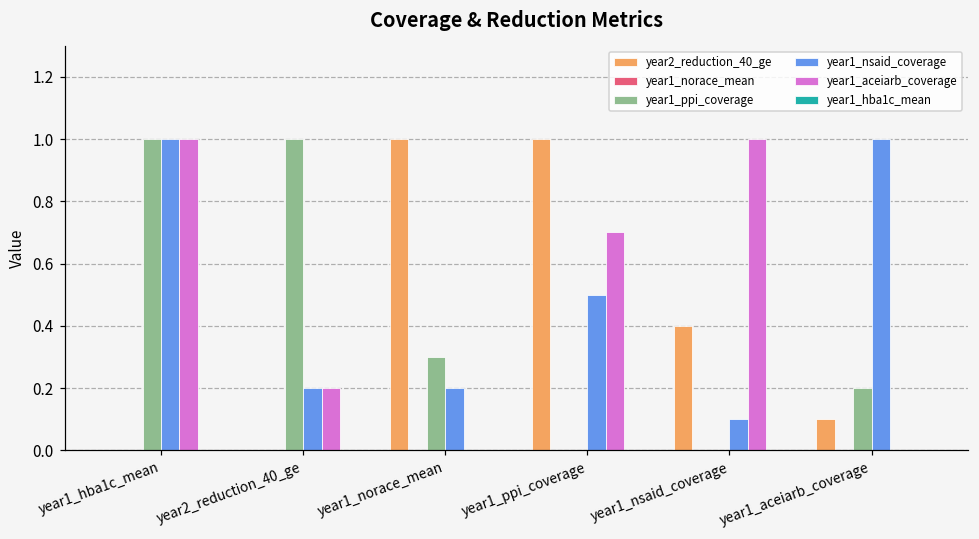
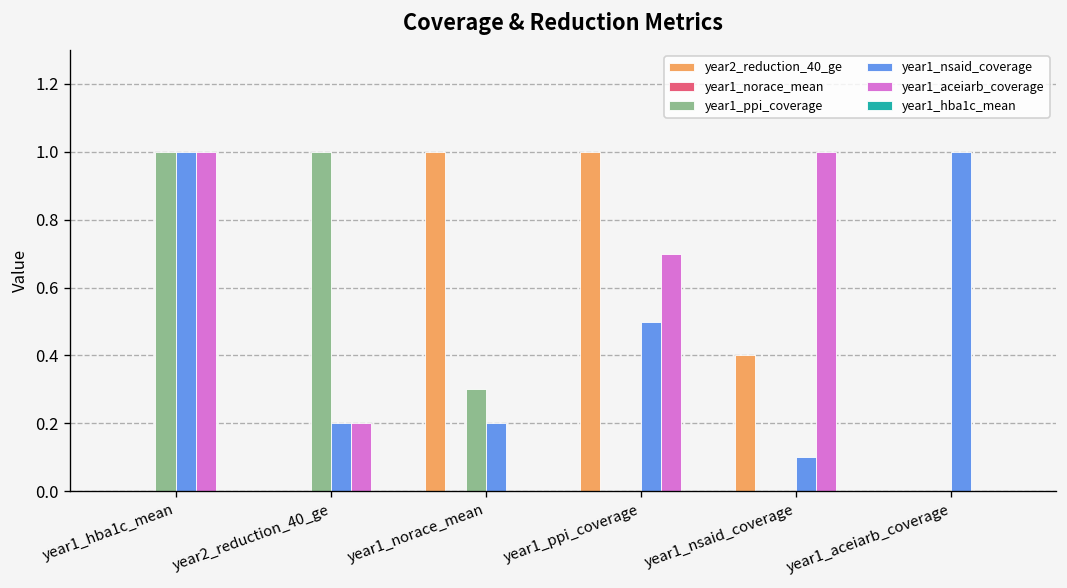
  {
    "year2_reduction_40_ge": {
      "year1_hba1c_mean": 0.0,
      "year2_reduction_40_ge": 0.0,
      "year1_norace_mean": 1.0,
      "year1_ppi_coverage": 1.0,
      "year1_nsaid_coverage": 0.4,
-     "year1_aceiarb_coverage": 0.1
+     "year1_aceiarb_coverage": 0.0
    },
    "year1_norace_mean": {
      "year1_hba1c_mean": 0.0,
      "year2_reduction_40_ge": 0.0,
      "year1_norace_mean": 0.0,
      "year1_ppi_coverage": 0.0,
      "year1_nsaid_coverage": 0.0,
      "year1_aceiarb_coverage": 0.0
    },
    "year1_ppi_coverage": {
      "year1_hba1c_mean": 1.0,
      "year2_reduction_40_ge": 1.0,
      "year1_norace_mean": 0.3,
      "year1_ppi_coverage": 0.0,
      "year1_nsaid_coverage": 0.0,
-     "year1_aceiarb_coverage": 0.2
+     "year1_aceiarb_coverage": 0.0
    },
    "year1_nsaid_coverage": {
      "year1_hba1c_mean": 1.0,
      "year2_reduction_40_ge": 0.2,
      "year1_norace_mean": 0.2,
      "year1_ppi_coverage": 0.5,
      "year1_nsaid_coverage": 0.1,
      "year1_aceiarb_coverage": 1.0
    },
    "year1_aceiarb_coverage": {
      "year1_hba1c_mean": 1.0,
      "year2_reduction_40_ge": 0.2,
      "year1_norace_mean": 0.0,
      "year1_ppi_coverage": 0.7,
      "year1_nsaid_coverage": 1.0,
      "year1_aceiarb_coverage": 0.0
    },
    "year1_hba1c_mean": {
      "year1_hba1c_mean": 0.0,
      "year2_reduction_40_ge": 0.0,
      "year1_norace_mean": 0.0,
      "year1_ppi_coverage": 0.0,
      "year1_nsaid_coverage": 0.0,
      "year1_aceiarb_coverage": 0.0
    }
  }
